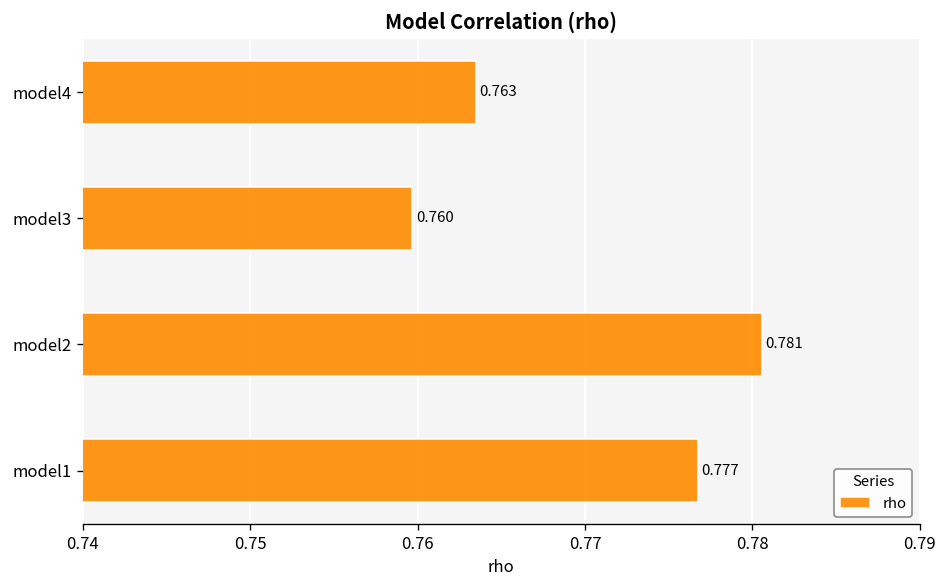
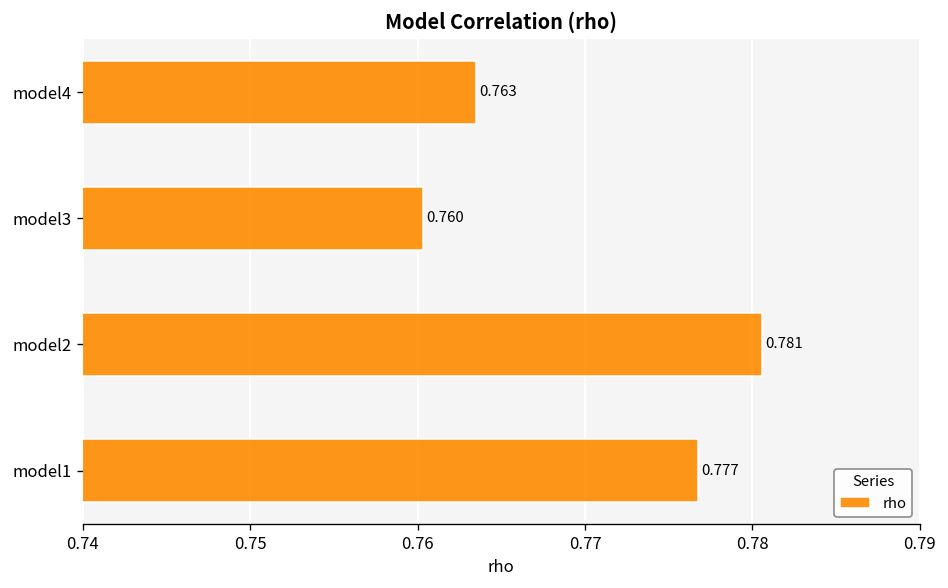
  {
-   "model3": 0.7597
+   "model3": 0.7603
  }
